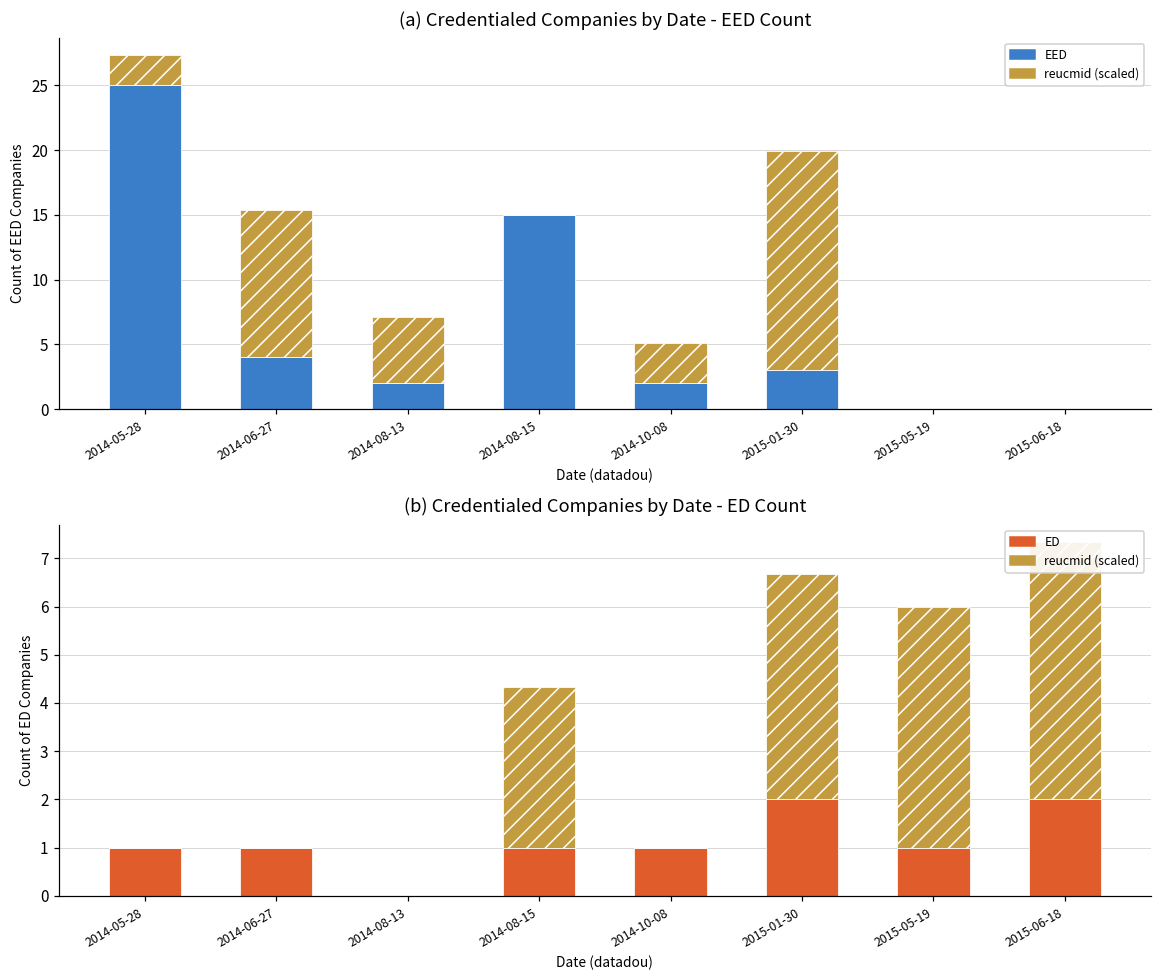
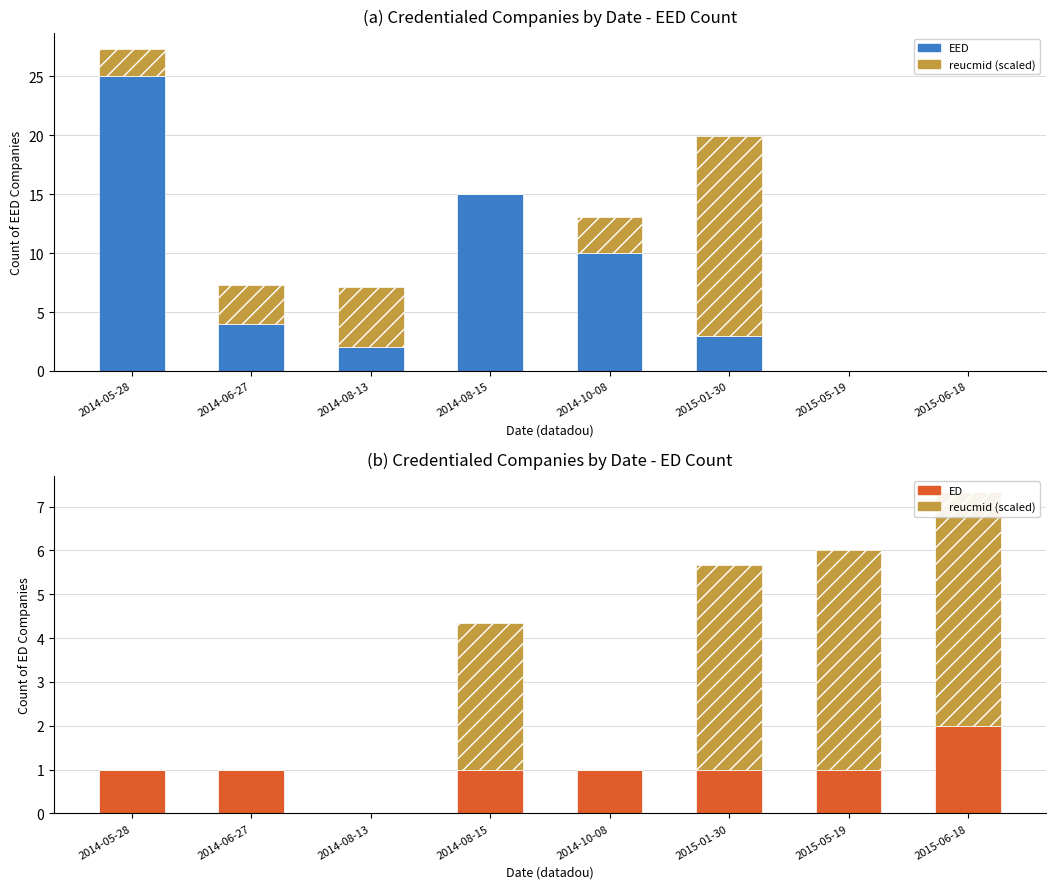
  {
    "(a) Credentialed Companies by Date - EED Count": {
      "EED": {
        "2014-05-28": 25,
        "2014-06-27": 4,
        "2014-08-13": 2,
        "2014-08-15": 15,
-       "2014-10-08": 2,
+       "2014-10-08": 10,
        "2015-01-30": 3,
        "2015-05-19": 0,
        "2015-06-18": 0
      },
      "reucmid (scaled)": {
        "2014-05-28": 2.3,
-       "2014-06-27": 11.4,
+       "2014-06-27": 3.3,
        "2014-08-13": 5.1,
        "2014-08-15": 0.0,
        "2014-10-08": 3.1,
        "2015-01-30": 16.9,
        "2015-05-19": 0.0,
        "2015-06-18": 0.0
      }
    },
    "(b) Credentialed Companies by Date - ED Count": {
      "ED": {
        "2014-05-28": 1,
        "2014-06-27": 1,
        "2014-08-13": 0,
        "2014-08-15": 1,
        "2014-10-08": 1,
-       "2015-01-30": 2,
+       "2015-01-30": 1,
        "2015-05-19": 1,
        "2015-06-18": 2
      },
      "reucmid (scaled)": {
        "2014-05-28": 0,
        "2014-06-27": 0,
        "2014-08-13": 0,
        "2014-08-15": 3.3,
        "2014-10-08": 0,
        "2015-01-30": 4.7,
        "2015-05-19": 5
      }
    }
  }
